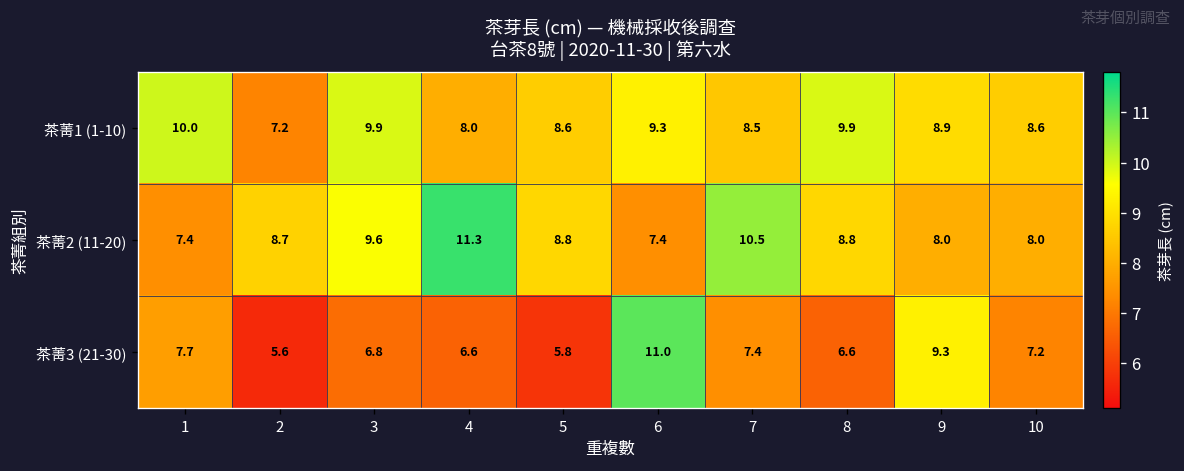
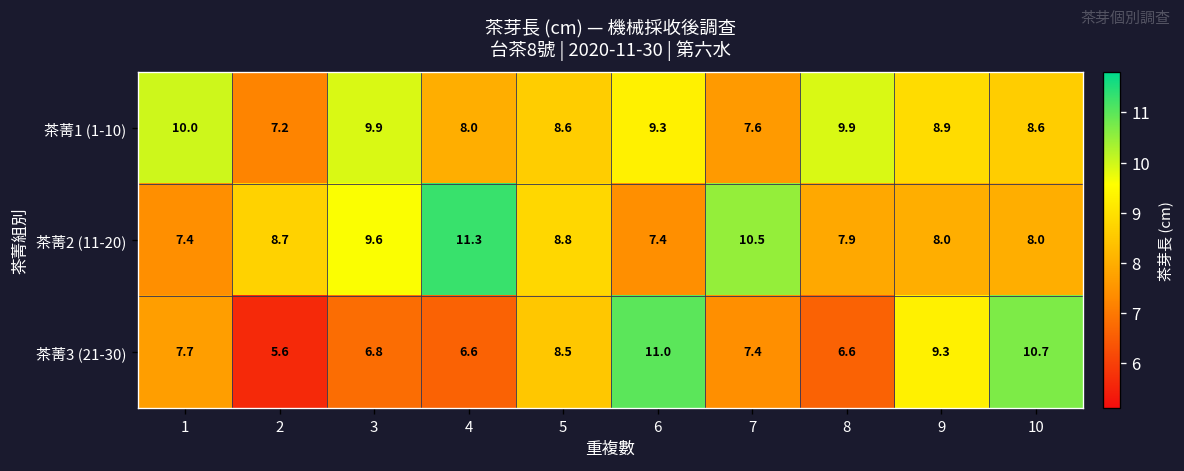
  {
    "茶菁1 (1-10)": {
      "1": 10.0,
      "2": 7.2,
      "3": 9.9,
      "4": 8.0,
      "5": 8.6,
      "6": 9.3,
-     "7": 8.5,
+     "7": 7.6,
      "8": 9.9,
      "9": 8.9,
      "10": 8.6
    },
    "茶菁2 (11-20)": {
      "1": 7.4,
      "2": 8.7,
      "3": 9.6,
      "4": 11.3,
      "5": 8.8,
      "6": 7.4,
      "7": 10.5,
-     "8": 8.8,
+     "8": 7.9,
      "9": 8.0,
      "10": 8.0
    },
    "茶菁3 (21-30)": {
      "1": 7.7,
      "2": 5.6,
      "3": 6.8,
      "4": 6.6,
-     "5": 5.8,
+     "5": 8.5,
      "6": 11.0,
      "7": 7.4,
      "8": 6.6,
      "9": 9.3,
-     "10": 7.2
+     "10": 10.7
    }
  }
